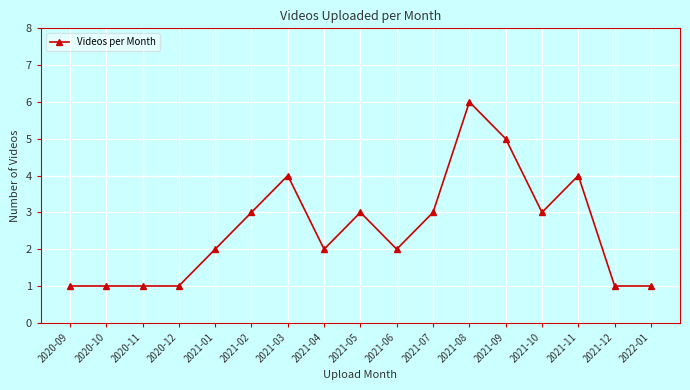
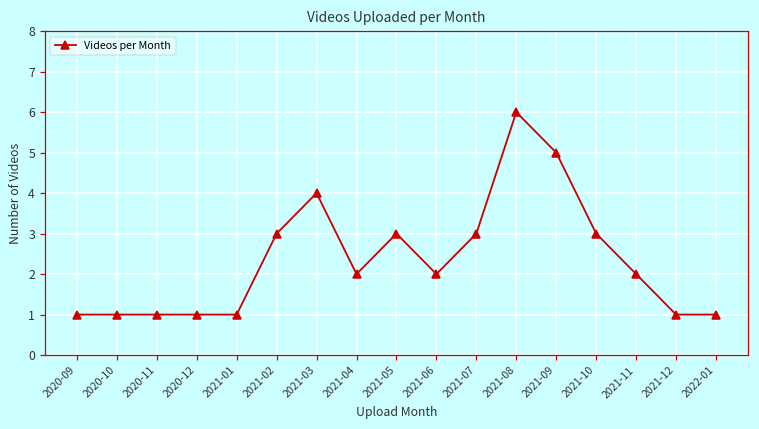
  {
    "2020-09": 1,
    "2020-10": 1,
    "2020-11": 1,
    "2020-12": 1,
-   "2021-01": 2,
+   "2021-01": 1,
    "2021-02": 3,
    "2021-03": 4,
    "2021-04": 2,
    "2021-05": 3,
    "2021-06": 2,
    "2021-07": 3,
    "2021-08": 6,
    "2021-09": 5,
    "2021-10": 3,
-   "2021-11": 4,
+   "2021-11": 2,
    "2021-12": 1,
    "2022-01": 1
  }
